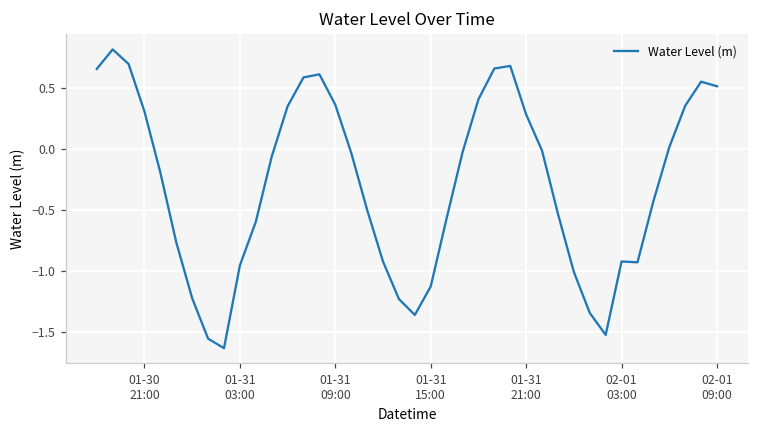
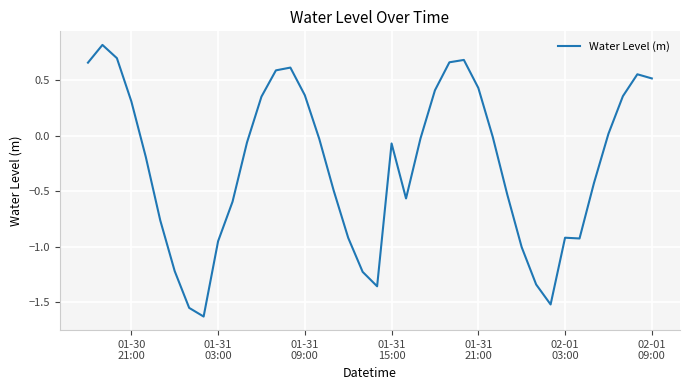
  {
    "01-30 21:00": 0.31,
    "01-31 03:00": -0.95,
    "01-31 09:00": 0.36,
-   "01-31 15:00": -1.12,
-   "01-31 21:00": 0.28,
+   "01-31 15:00": -0.07,
+   "01-31 21:00": 0.43,
    "02-01 03:00": -0.92,
    "02-01 09:00": 0.52
  }
